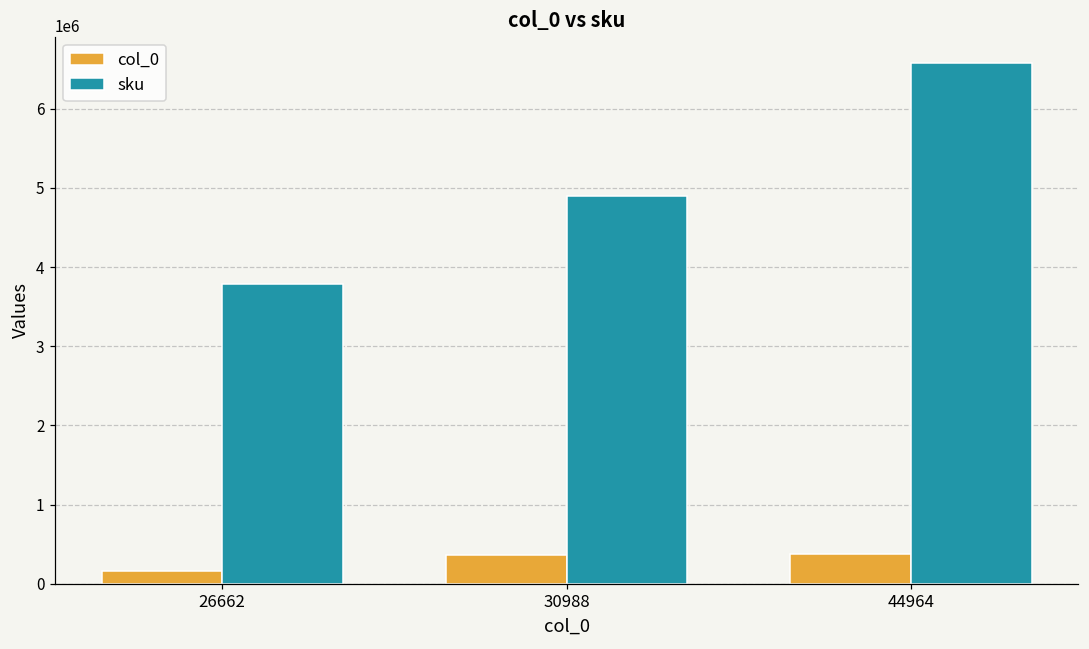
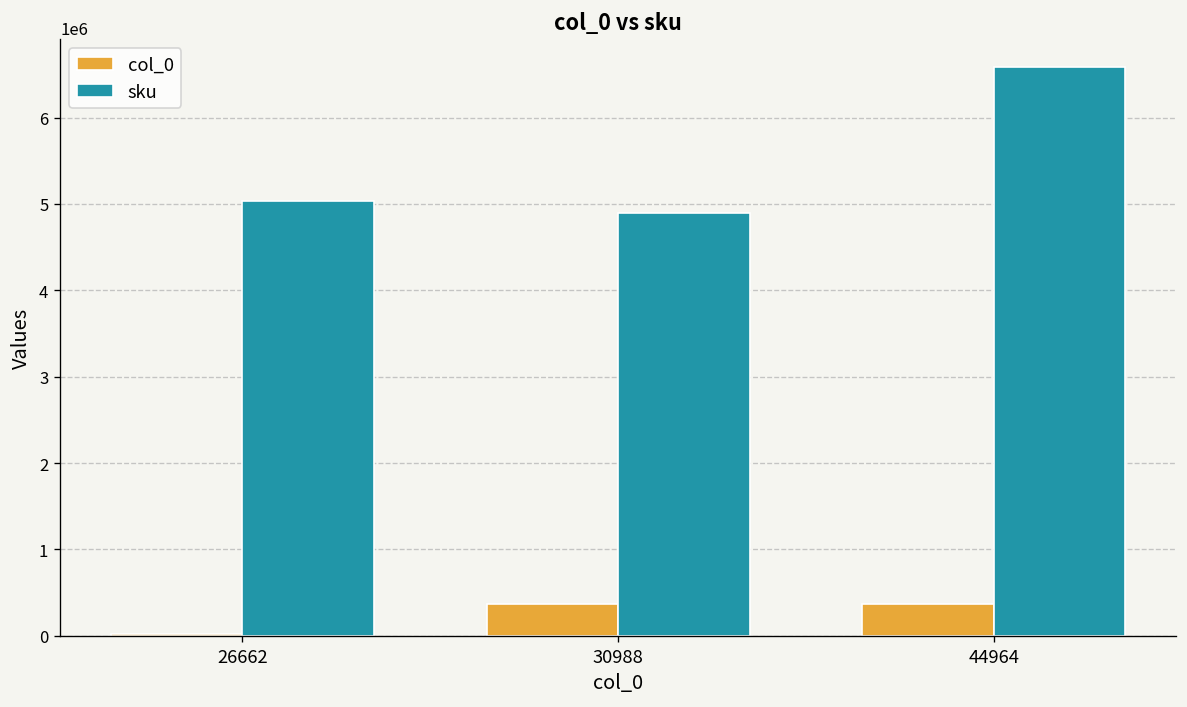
  {
    "col_0": {
-     "26662": 200000,
+     "26662": 0,
      "30988": 400000,
      "44964": 400000
    },
    "sku": {
-     "26662": 3800000,
+     "26662": 5000000,
      "30988": 4900000,
      "44964": 6600000
    }
  }
